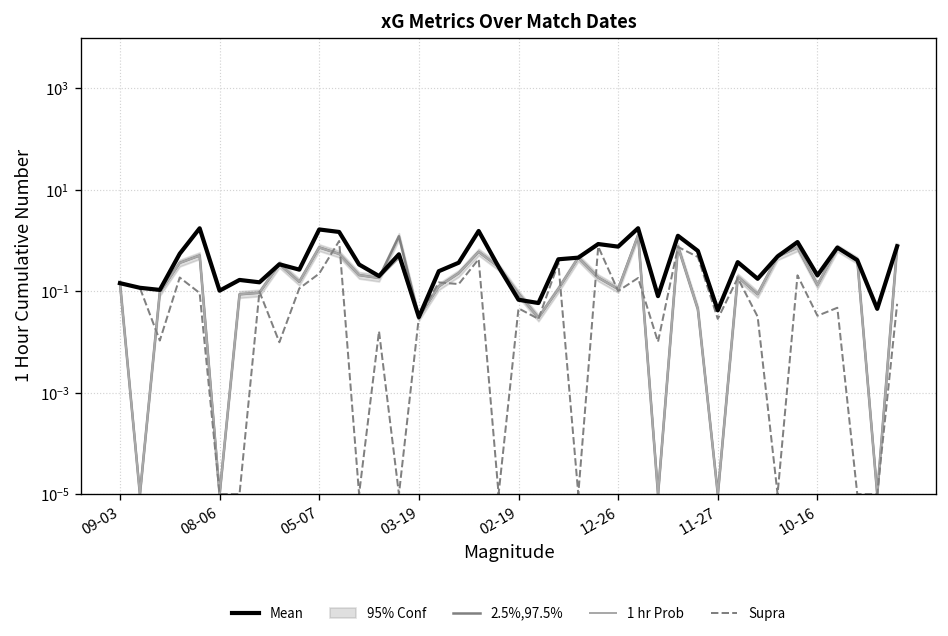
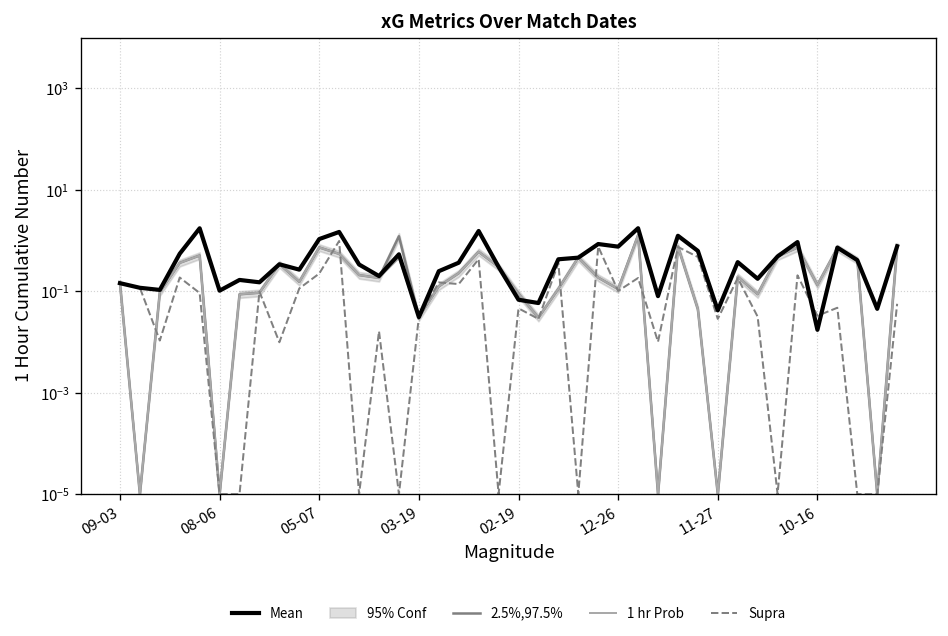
  {
    "Mean": {
      "08-06": 0.10,
-     "05-07": 1.6,
+     "05-07": 1.1,
      "02-19": 0.07,
      "12-26": 0.8,
      "11-27": 0.04,
-     "10-16": 0.2
+     "10-16": 0.017
    }
  }
